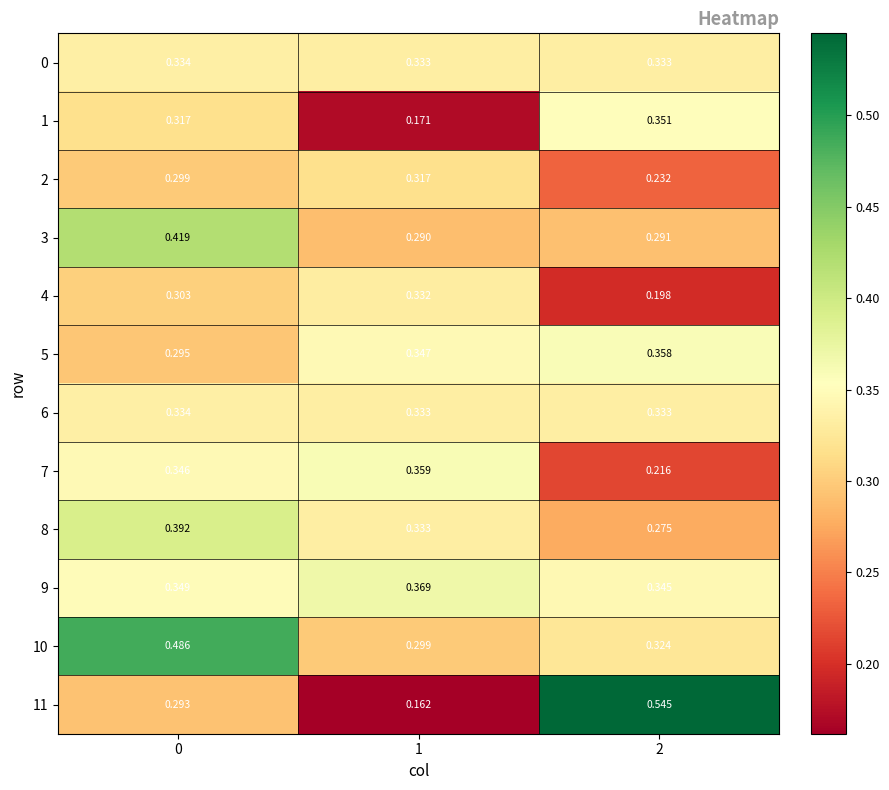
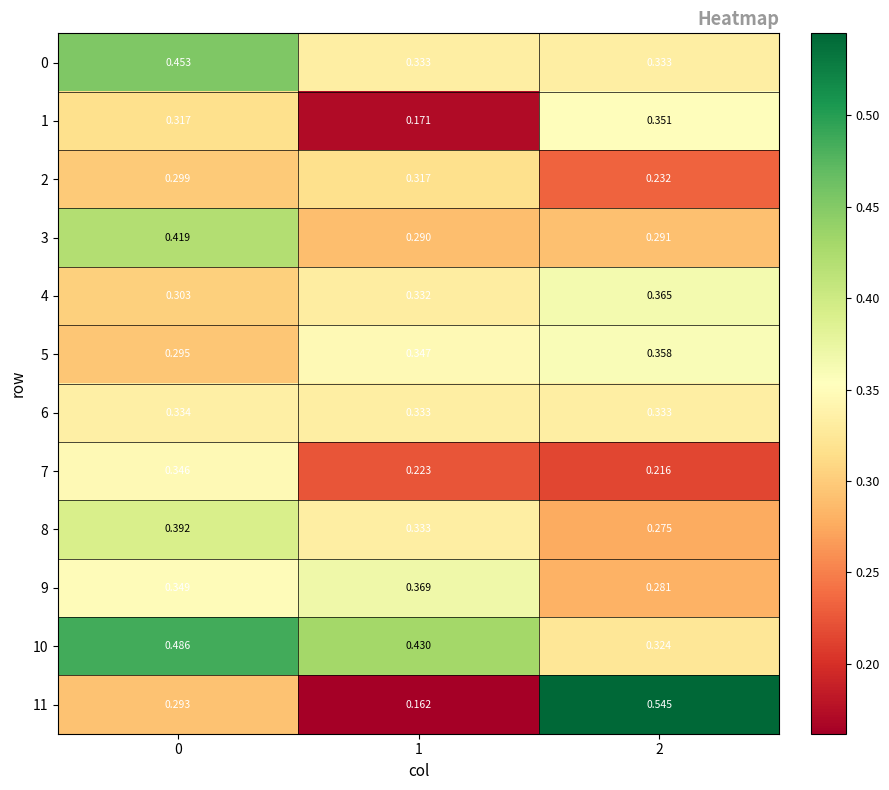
  {
    "0": {
-     "0": 0.334,
+     "0": 0.453,
      "1": 0.333,
      "2": 0.333
    },
    "1": {
      "0": 0.317,
      "1": 0.171,
      "2": 0.351
    },
    "2": {
      "0": 0.299,
      "1": 0.317,
      "2": 0.232
    },
    "3": {
      "0": 0.419,
      "1": 0.290,
      "2": 0.291
    },
    "4": {
      "0": 0.303,
      "1": 0.332,
-     "2": 0.198
+     "2": 0.365
    },
    "5": {
      "0": 0.295,
      "1": 0.347,
      "2": 0.358
    },
    "6": {
      "0": 0.334,
      "1": 0.333,
      "2": 0.333
    },
    "7": {
      "0": 0.346,
-     "1": 0.359,
+     "1": 0.223,
      "2": 0.216
    },
    "8": {
      "0": 0.392,
      "1": 0.333,
      "2": 0.275
    },
    "9": {
      "0": 0.349,
      "1": 0.369,
-     "2": 0.345
+     "2": 0.281
    },
    "10": {
      "0": 0.486,
-     "1": 0.299,
+     "1": 0.430,
      "2": 0.324
    },
    "11": {
      "0": 0.293,
      "1": 0.162,
      "2": 0.545
    }
  }
